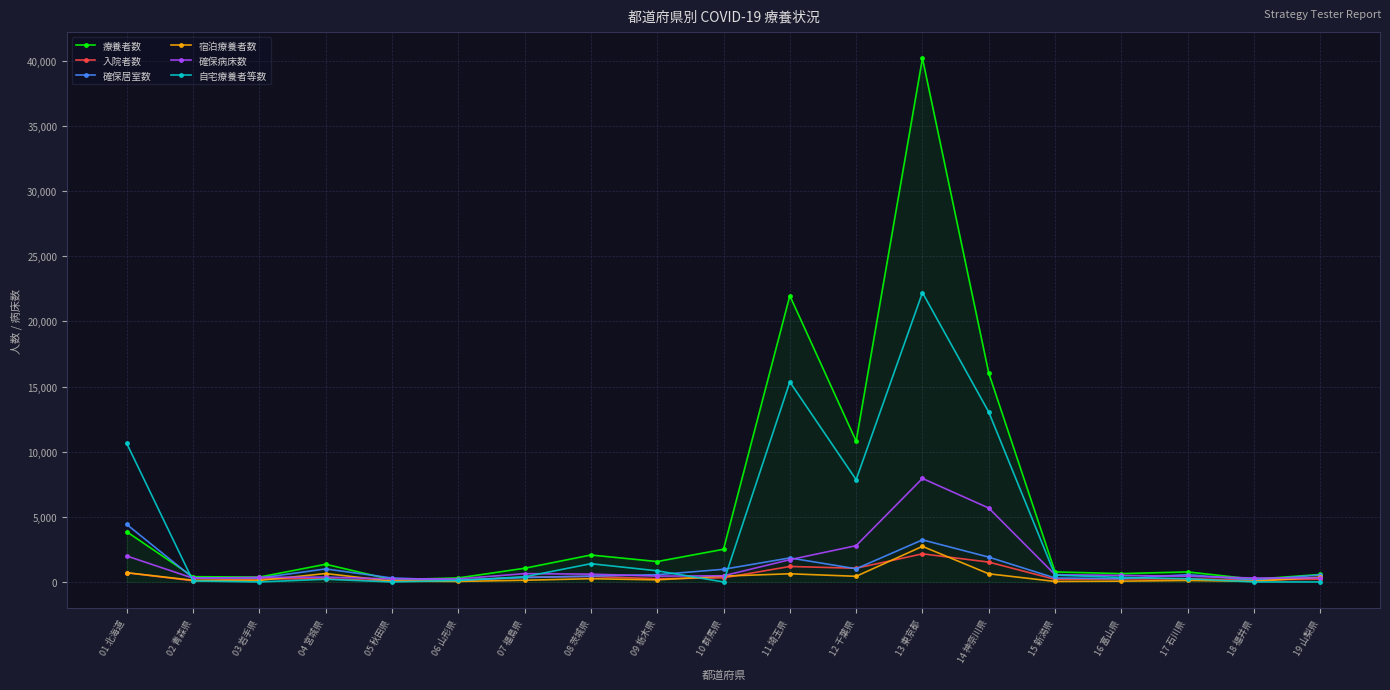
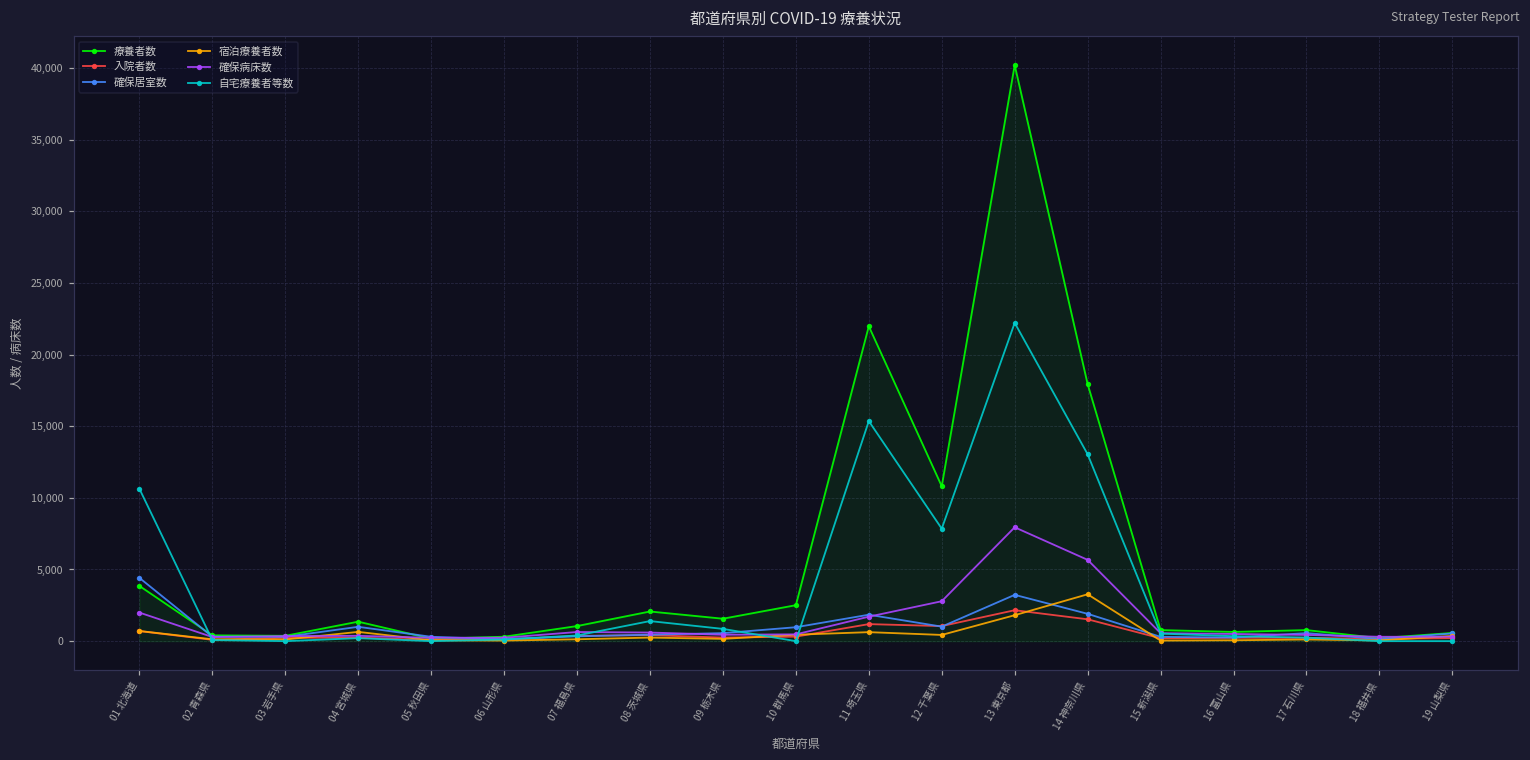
  {
    "療養者数": {
      "01 北海道": "3,900",
      "04 宮城県": "1,400",
      "07 福島県": "1,100",
      "08 茨城県": "2,100",
      "09 栃木県": "1,600",
      "10 群馬県": "2,500",
      "11 埼玉県": "22,000",
      "12 千葉県": "10,800",
      "13 東京都": "40,200",
-     "14 神奈川県": "16,000",
+     "14 神奈川県": "17,900",
      "15 新潟県": "800",
      "17 石川県": "800"
    },
    "入院者数": {
      "11 埼玉県": "1,200",
      "13 東京都": "2,200",
      "14 神奈川県": "1,500"
    },
    "確保居室数": {
      "01 北海道": "4,400",
      "04 宮城県": "1,000",
      "10 群馬県": "1,000",
      "13 東京都": "3,200",
      "14 神奈川県": "1,900"
    },
    "宿泊療養者数": {
      "04 宮城県": "600",
      "07 福島県": "100",
      "11 埼玉県": "600",
      "12 千葉県": "400",
-     "13 東京都": "2,700",
-     "14 神奈川県": "600"
+     "13 東京都": "1,800",
+     "14 神奈川県": "3,300"
    },
    "確保病床数": {
      "01 北海道": "2,000",
      "07 福島県": "600",
      "12 千葉県": "2,800",
      "13 東京都": "7,900",
      "14 神奈川県": "5,700"
    },
    "自宅療養者等数": {
      "01 北海道": "10,600",
      "08 茨城県": "1,400",
      "09 栃木県": "900",
      "10 群馬県": "0",
      "11 埼玉県": "15,400",
      "12 千葉県": "7,800",
      "13 東京都": "22,200",
      "14 神奈川県": "13,000",
      "19 山梨県": "0"
    }
  }
